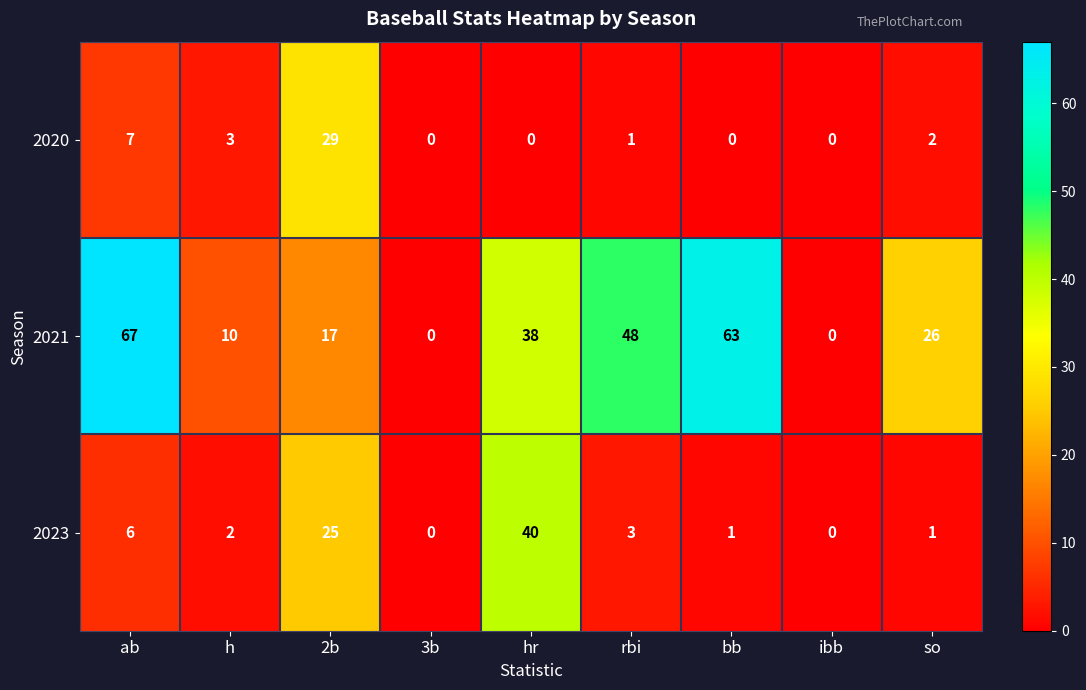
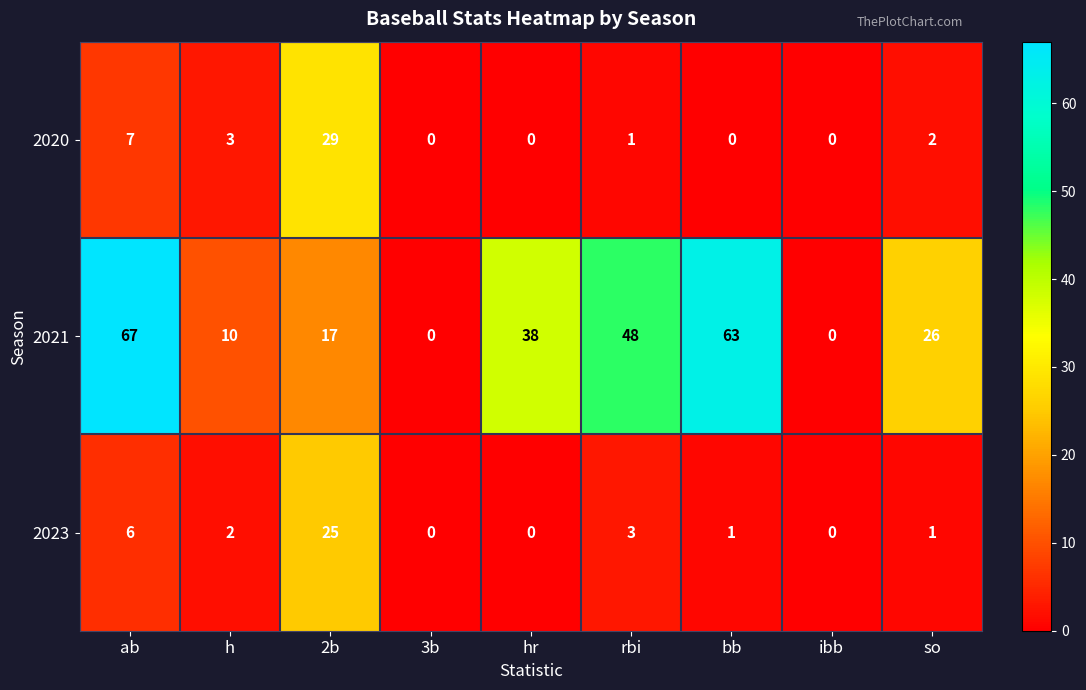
  {
    "2020": {
      "ab": 7,
      "h": 3,
      "2b": 29,
      "3b": 0,
      "hr": 0,
      "rbi": 1,
      "bb": 0,
      "ibb": 0,
      "so": 2
    },
    "2021": {
      "ab": 67,
      "h": 10,
      "2b": 17,
      "3b": 0,
      "hr": 38,
      "rbi": 48,
      "bb": 63,
      "ibb": 0,
      "so": 26
    },
    "2023": {
      "ab": 6,
      "h": 2,
      "2b": 25,
      "3b": 0,
-     "hr": 40,
+     "hr": 0,
      "rbi": 3,
      "bb": 1,
      "ibb": 0,
      "so": 1
    }
  }
